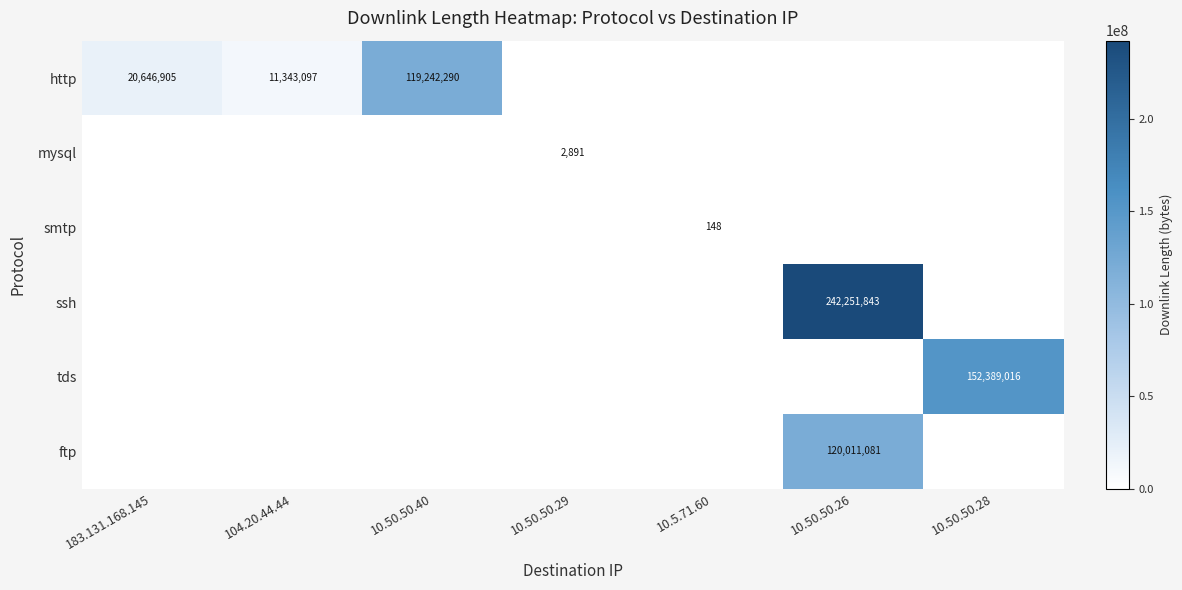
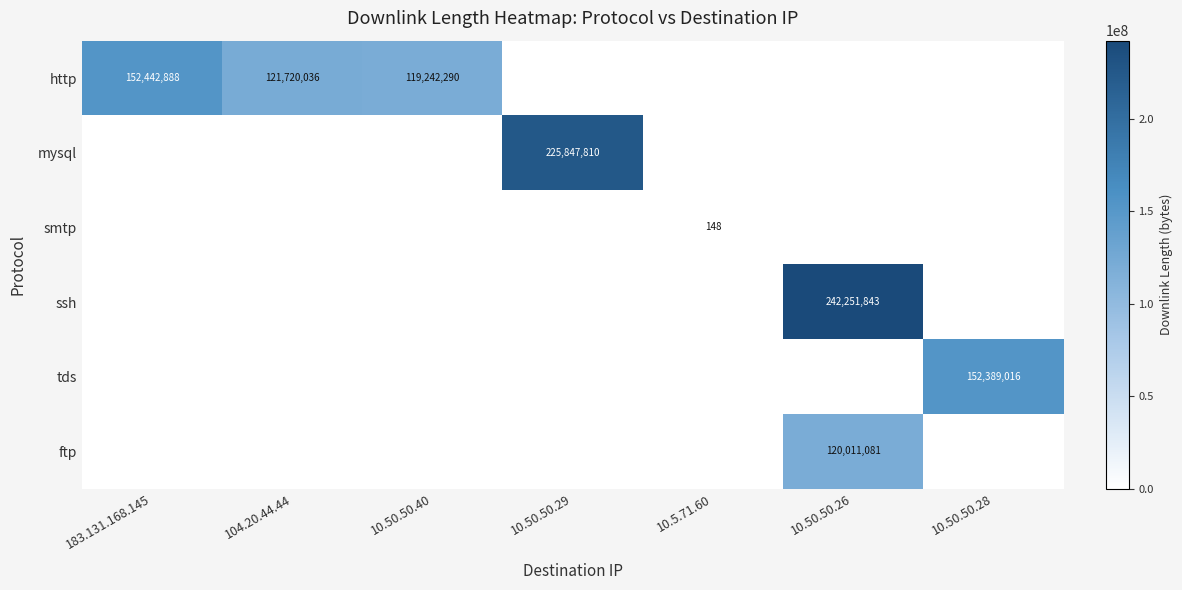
  {
    "http": {
-     "183.131.168.145": "20,646,905",
-     "104.20.44.44": "11,343,097",
+     "183.131.168.145": "152,442,888",
+     "104.20.44.44": "121,720,036",
      "10.50.50.40": "119,242,290"
    },
    "mysql": {
-     "10.50.50.29": "2,891"
+     "10.50.50.29": "225,847,810"
    },
    "smtp": {
      "10.5.71.60": "148"
    },
    "ssh": {
      "10.50.50.26": "242,251,843"
    },
    "tds": {
      "10.50.50.28": "152,389,016"
    },
    "ftp": {
      "10.50.50.26": "120,011,081"
    }
  }
